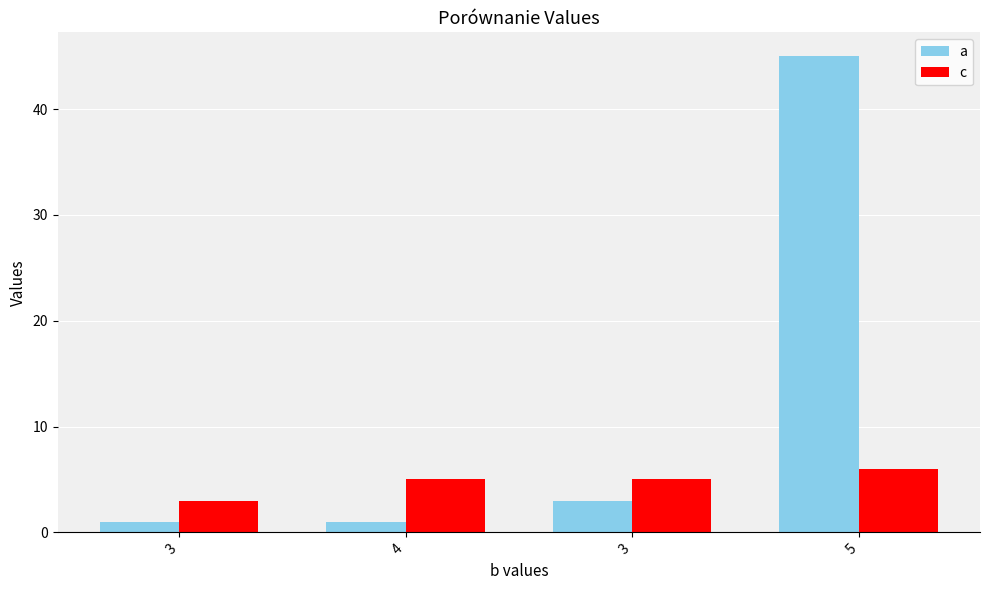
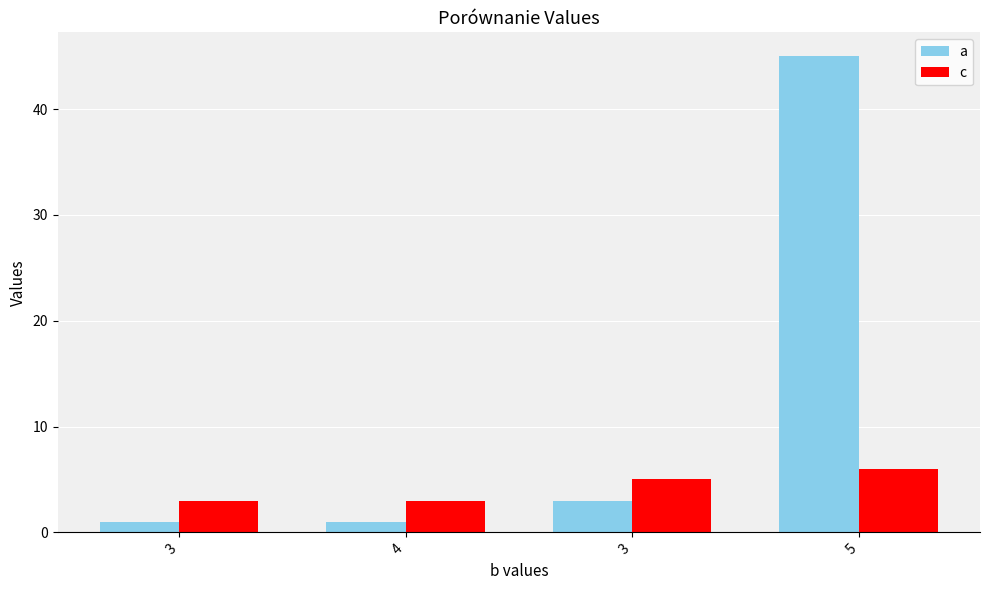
  {
    "a": {
      "4": 1,
      "5": 45
    },
    "c": {
-     "4": 5,
+     "4": 3,
      "5": 6
    }
  }
